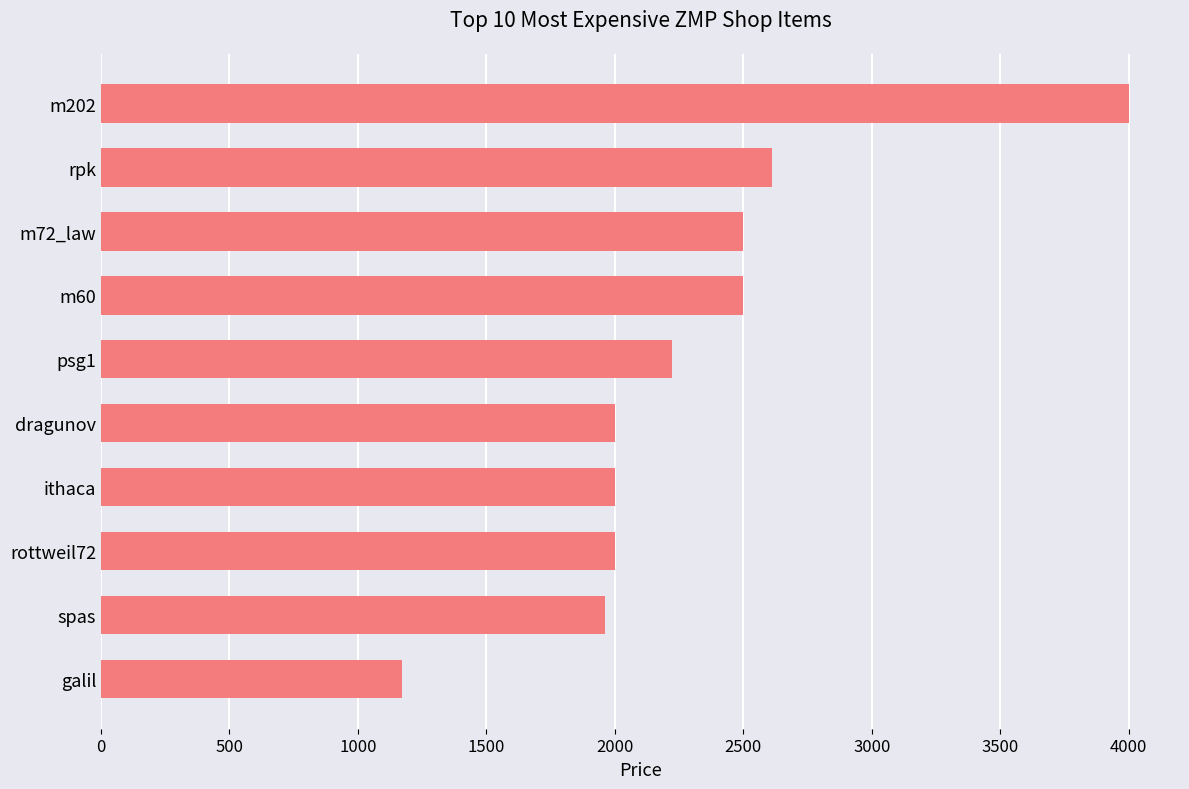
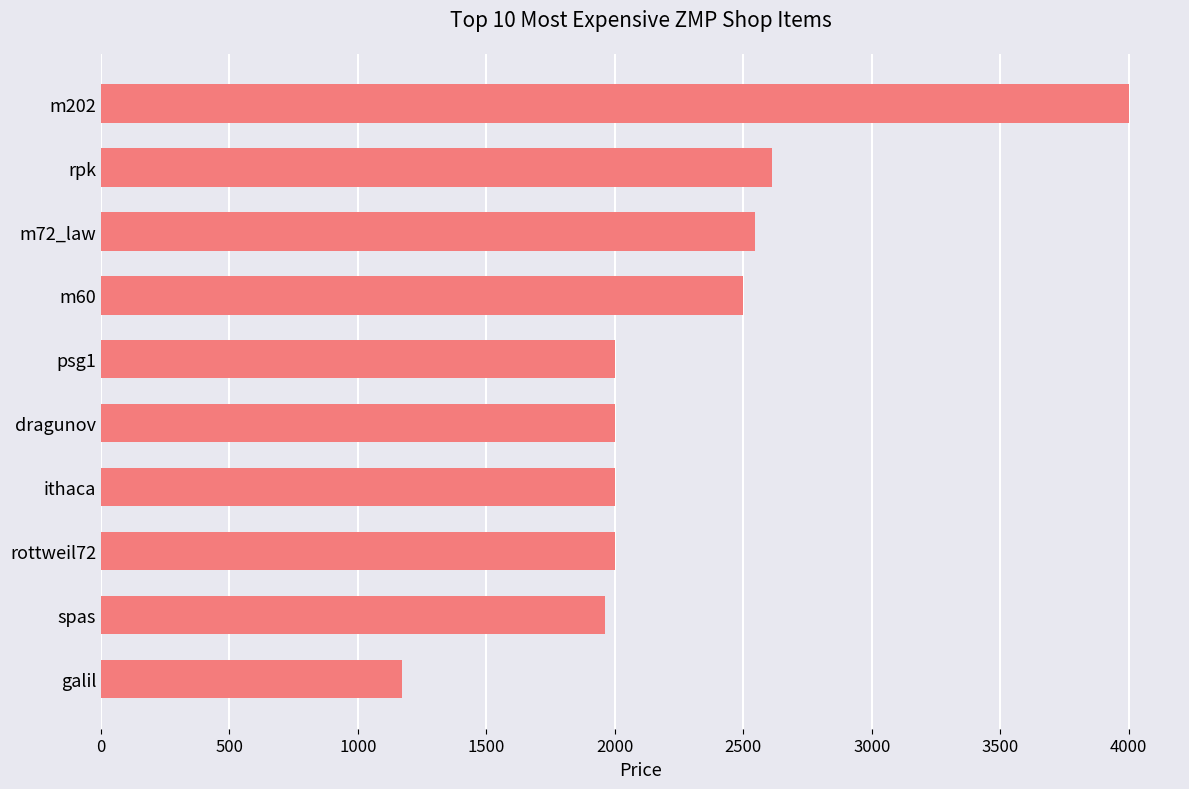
  {
    "m202": 4000,
    "rpk": 2610,
-   "m72_law": 2500,
+   "m72_law": 2540,
    "m60": 2500,
-   "psg1": 2220,
+   "psg1": 2000,
    "dragunov": 2000,
    "ithaca": 2000,
    "rottweil72": 2000,
    "spas": 1960,
    "galil": 1170
  }
